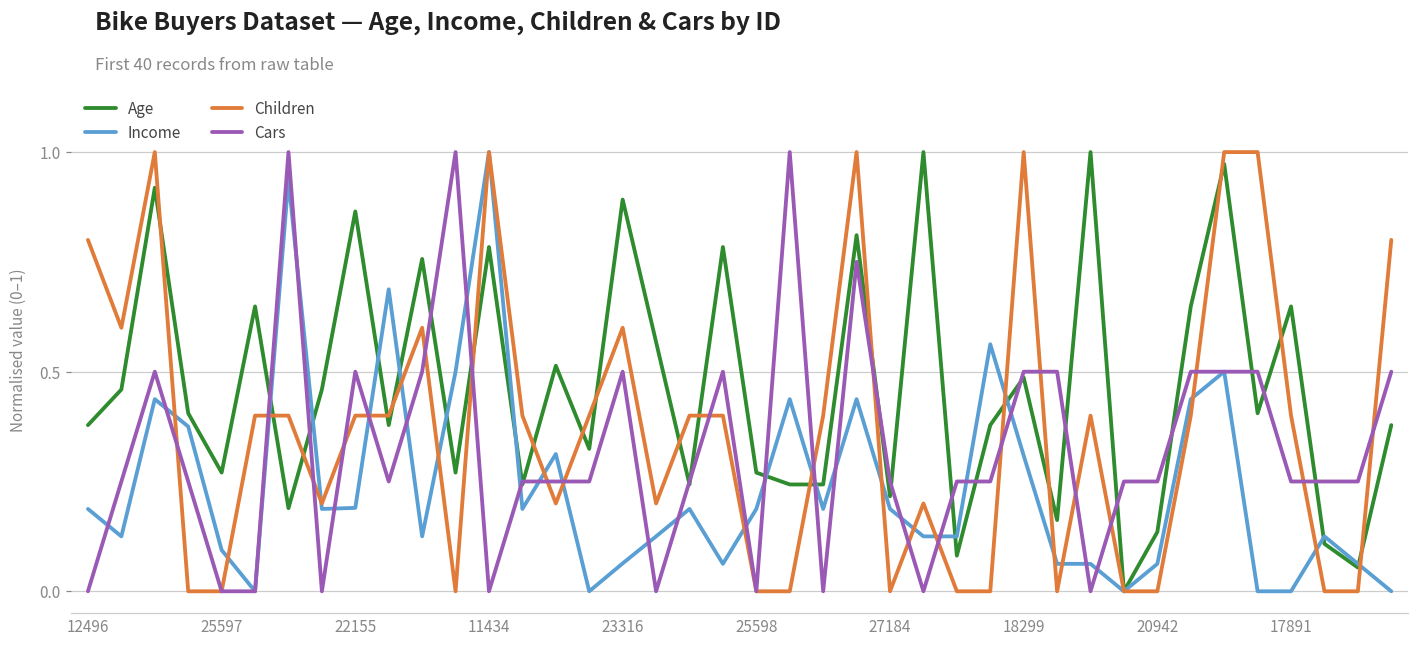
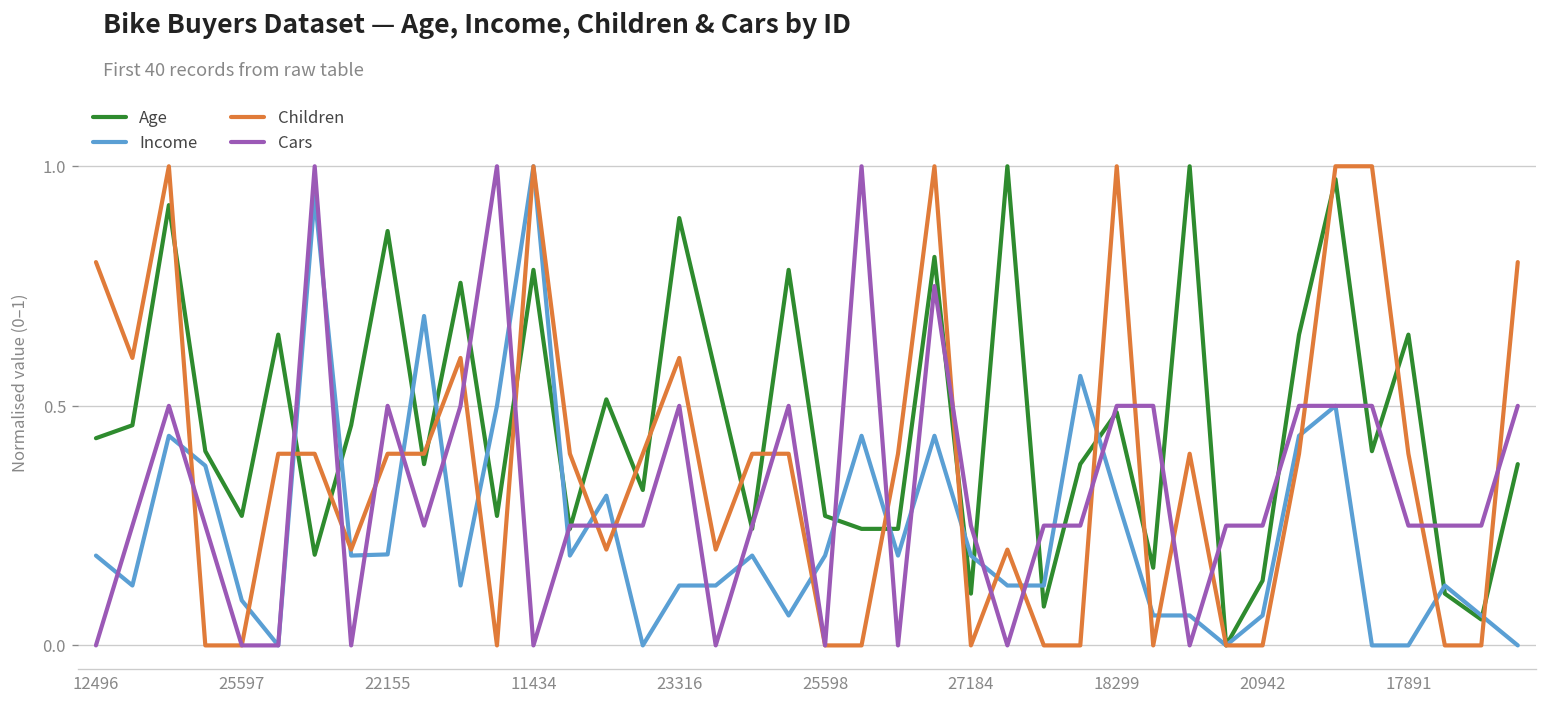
  {
    "Age": {
-     "12496": 0.38,
+     "12496": 0.43,
      "25597": 0.27,
      "22155": 0.86,
      "11434": 0.78,
      "23316": 0.89,
      "25598": 0.27,
-     "27184": 0.22,
+     "27184": 0.11,
      "18299": 0.49,
      "20942": 0.14,
      "17891": 0.65
    },
    "Income": {
      "12496": 0.19,
      "25597": 0.09,
      "22155": 0.19,
-     "23316": 0.06,
+     "23316": 0.13,
      "25598": 0.19,
      "27184": 0.19,
      "18299": 0.31,
      "20942": 0.06,
      "17891": 0.00
    },
    "Children": {
      "12496": 0.80,
      "22155": 0.40,
      "23316": 0.60,
      "27184": 0.00,
      "18299": 1.00,
      "20942": 0.00,
      "17891": 0.40
    },
    "Cars": {
      "12496": 0.00,
      "22155": 0.50,
      "11434": 0.00,
      "23316": 0.50,
      "27184": 0.25,
      "18299": 0.50,
      "20942": 0.25,
      "17891": 0.25
    }
  }
